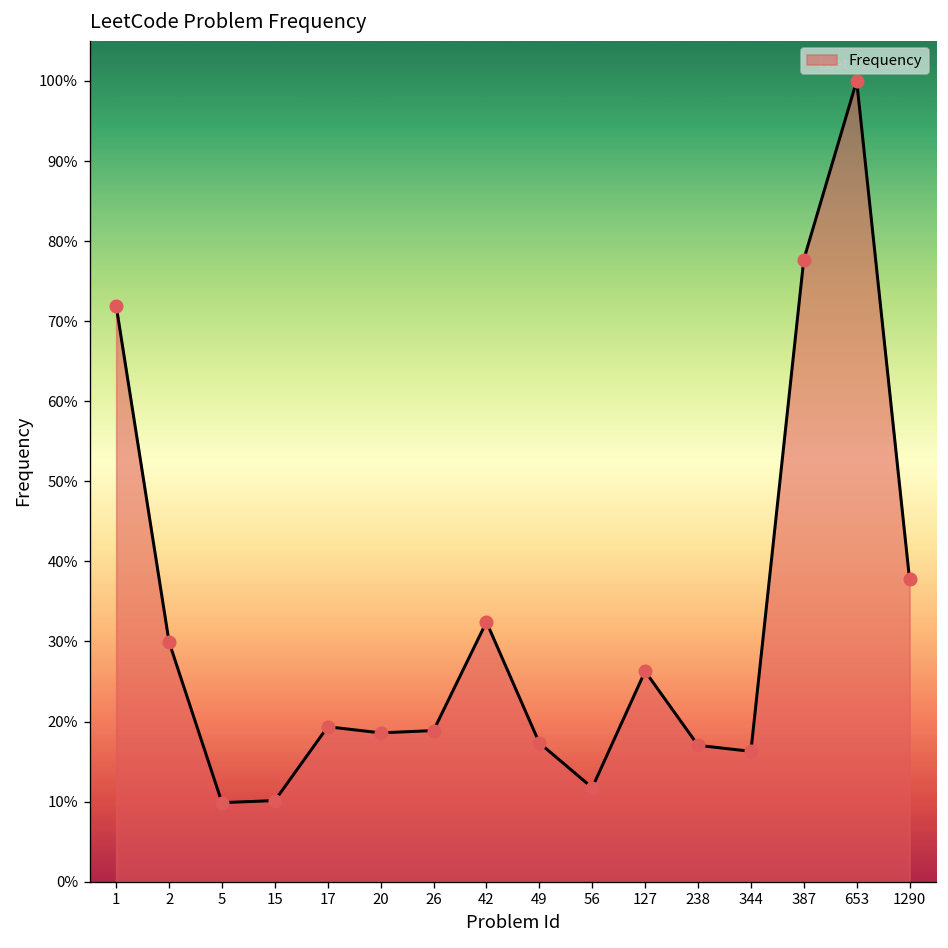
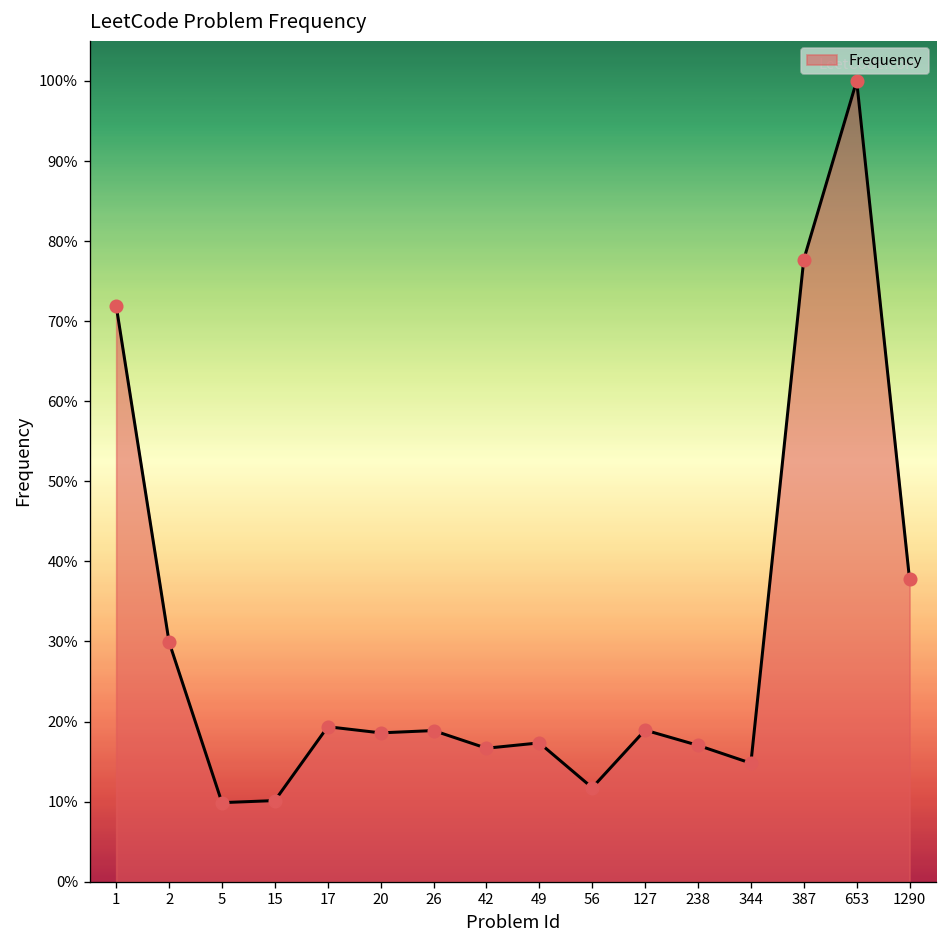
  {
    "1": "72%",
    "2": "30%",
    "5": "10%",
    "15": "10%",
    "17": "19%",
    "20": "19%",
    "26": "19%",
-   "42": "32%",
+   "42": "17%",
    "49": "17%",
    "56": "12%",
-   "127": "26%",
+   "127": "19%",
    "238": "17%",
-   "344": "16%",
+   "344": "15%",
    "387": "78%",
    "653": "100%",
    "1290": "38%"
  }
